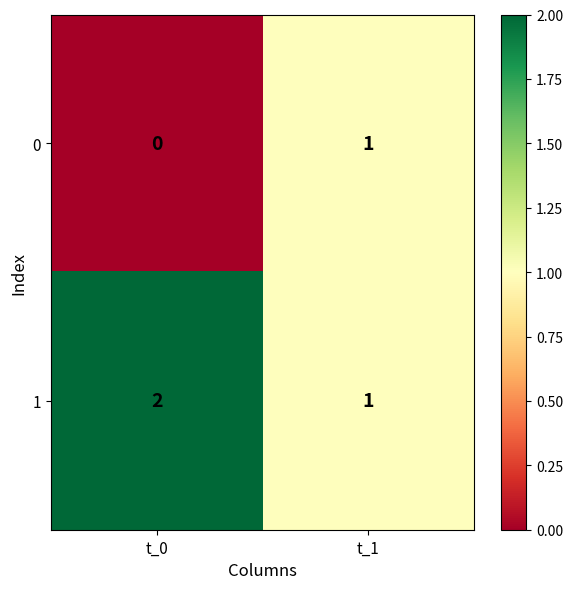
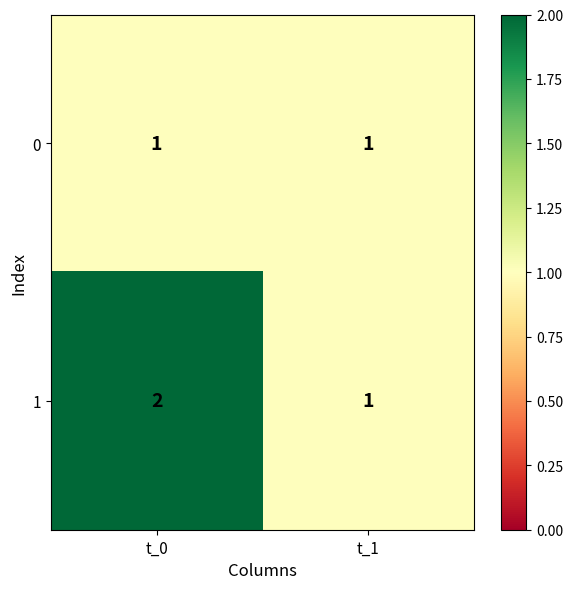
  {
    "0": {
-     "t_0": 0,
+     "t_0": 1,
      "t_1": 1
    },
    "1": {
      "t_0": 2,
      "t_1": 1
    }
  }
